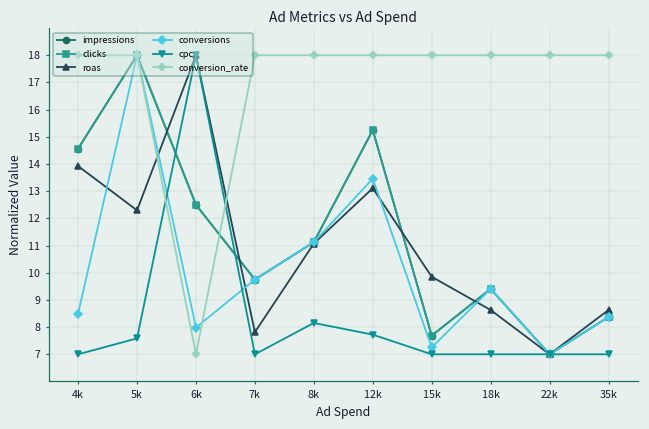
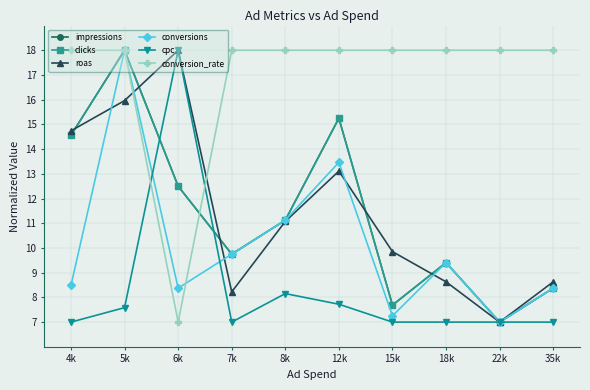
  {
    "roas": {
-     "4k": 13.9,
-     "5k": 12.3,
-     "7k": 7.8,
+     "4k": 14.7,
+     "5k": 16.0,
+     "7k": 8.2,
      "12k": 13.1,
      "15k": 9.9,
      "18k": 8.6,
      "35k": 8.6
    },
    "conversions": {
      "4k": 8.5,
-     "6k": 8.0,
+     "6k": 8.4,
      "12k": 13.5,
      "15k": 7.3
    },
    "conversion_rate": {
      "6k": 7.0,
      "7k": 18.0,
      "8k": 18.0,
      "12k": 18.0,
      "15k": 18.0,
      "18k": 18.0,
      "22k": 18.0,
      "35k": 18.0
    }
  }
